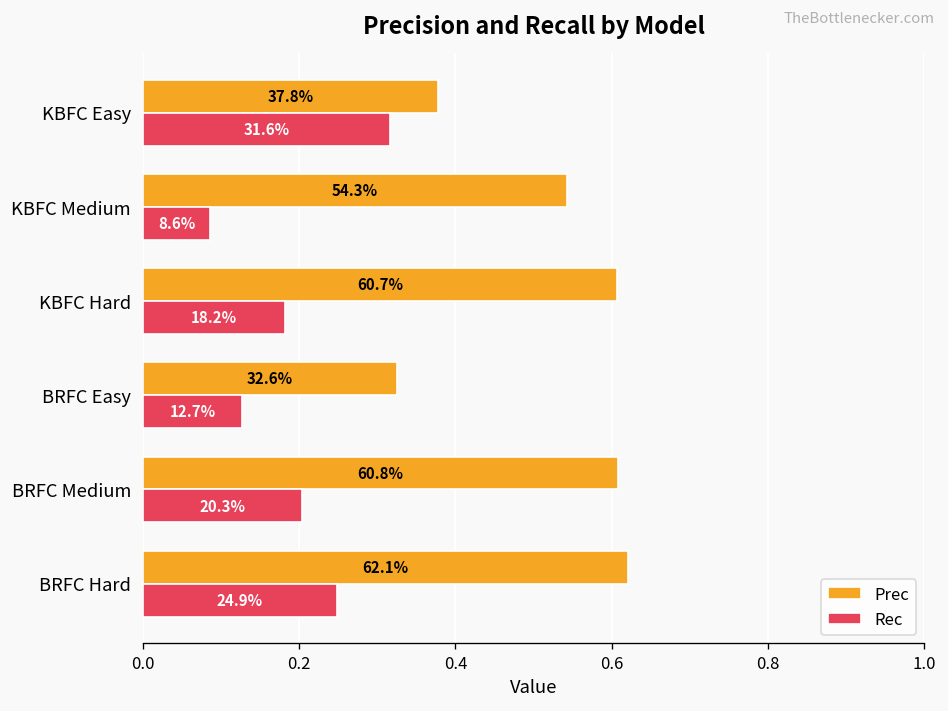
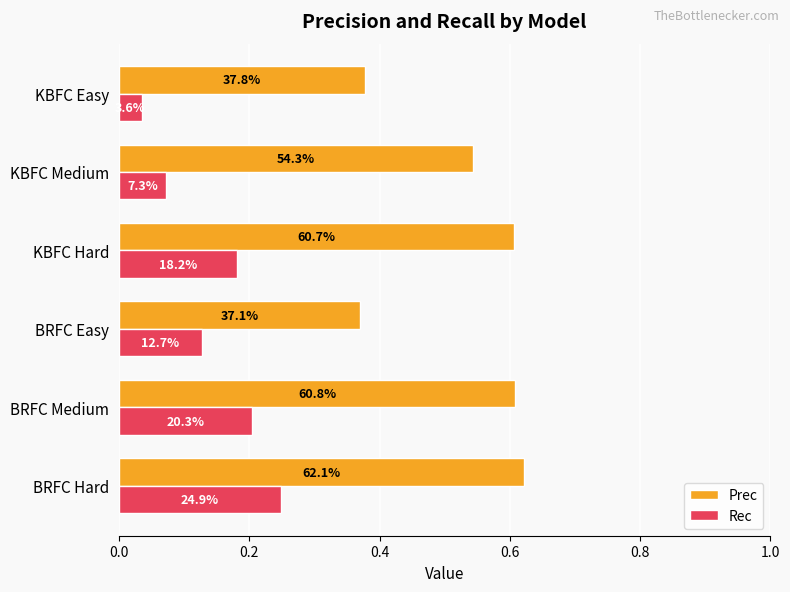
  {
    "Prec": {
      "KBFC Easy": "37.8%",
      "KBFC Medium": "54.3%",
      "KBFC Hard": "60.7%",
-     "BRFC Easy": "32.6%",
+     "BRFC Easy": "37.1%",
      "BRFC Medium": "60.8%",
      "BRFC Hard": "62.1%"
    },
    "Rec": {
-     "KBFC Easy": "31.6%",
-     "KBFC Medium": "8.6%",
+     "KBFC Easy": "3.6%",
+     "KBFC Medium": "7.3%",
      "KBFC Hard": "18.2%",
      "BRFC Easy": "12.7%",
      "BRFC Medium": "20.3%",
      "BRFC Hard": "24.9%"
    }
  }
